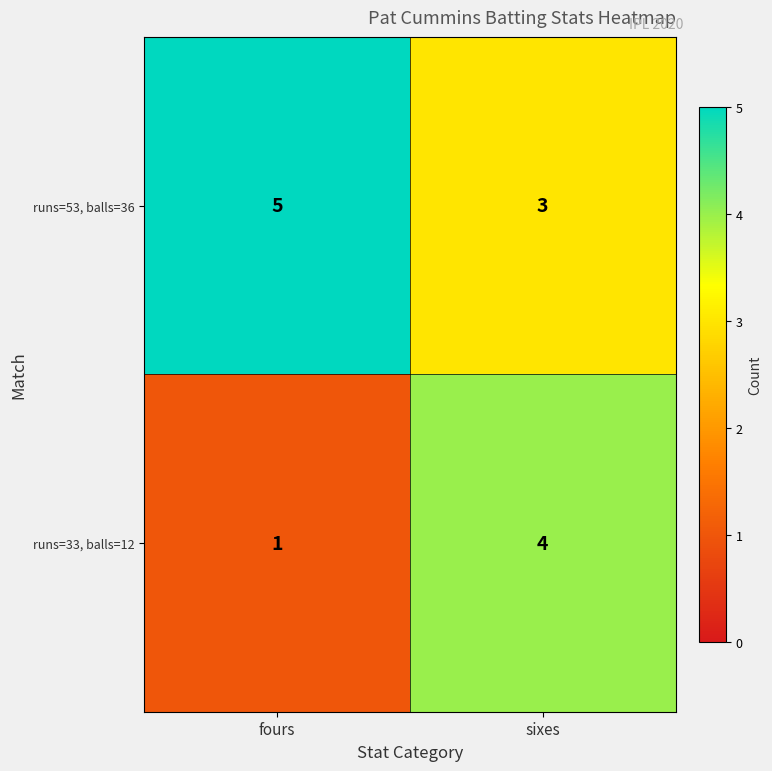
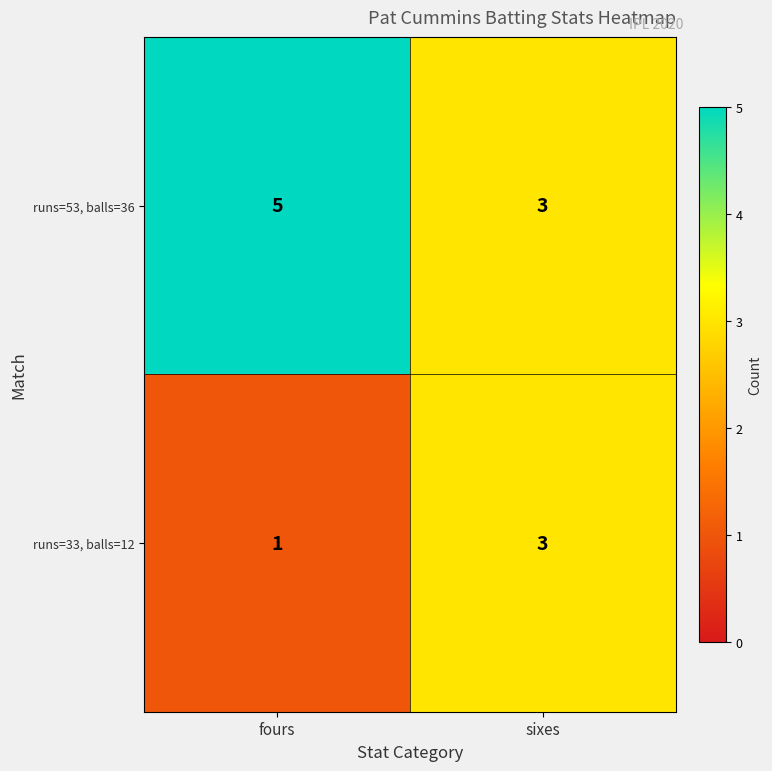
  {
    "runs=53, balls=36": {
      "fours": 5,
      "sixes": 3
    },
    "runs=33, balls=12": {
      "fours": 1,
-     "sixes": 4
+     "sixes": 3
    }
  }
